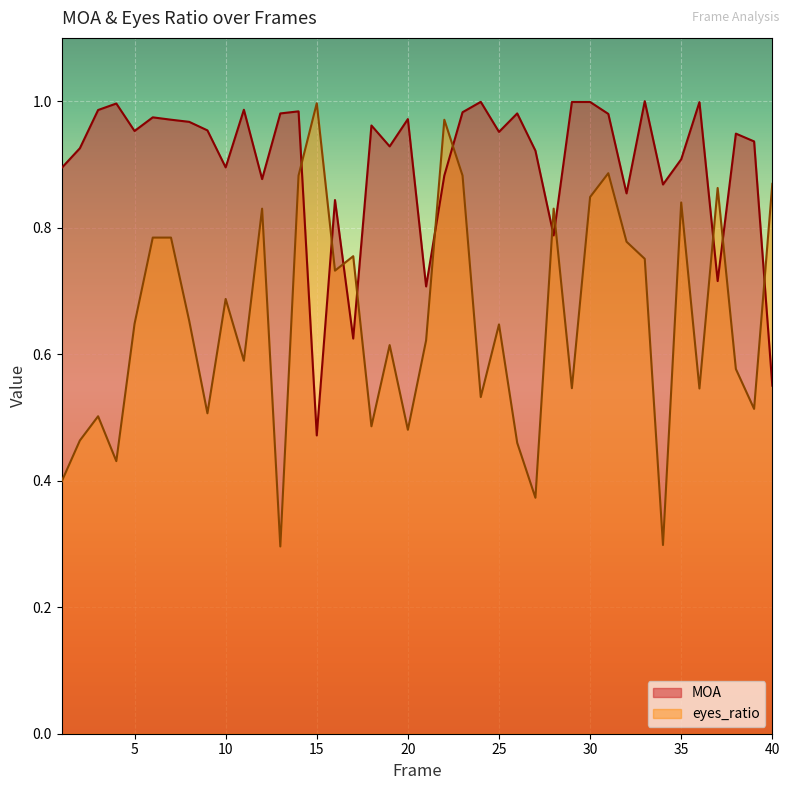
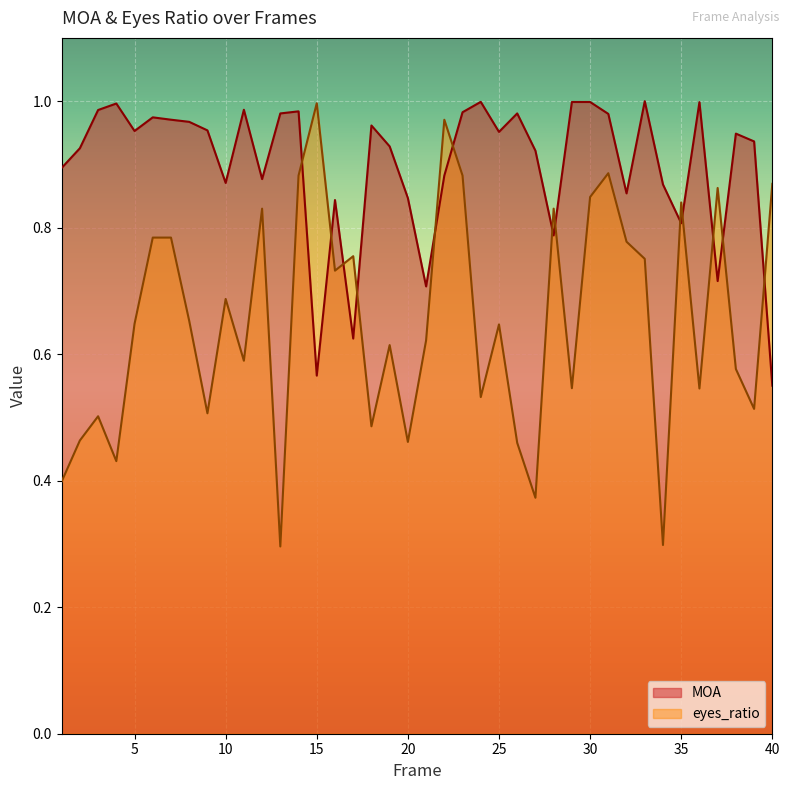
  {
    "MOA": {
      "5": 0.95,
-     "10": 0.90,
-     "15": 0.47,
-     "20": 0.97,
+     "10": 0.87,
+     "15": 0.57,
+     "20": 0.85,
      "25": 0.95,
      "30": 1.00,
-     "35": 0.91,
+     "35": 0.81,
      "40": 0.55
    },
    "eyes_ratio": {
      "5": 0.65,
      "10": 0.69,
      "15": 1.00,
-     "20": 0.48,
+     "20": 0.46,
      "25": 0.65,
      "30": 0.85,
      "35": 0.84,
      "40": 0.87
    }
  }
